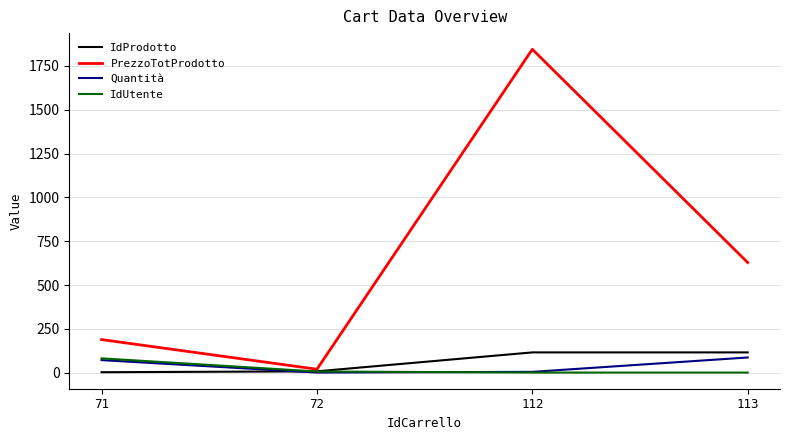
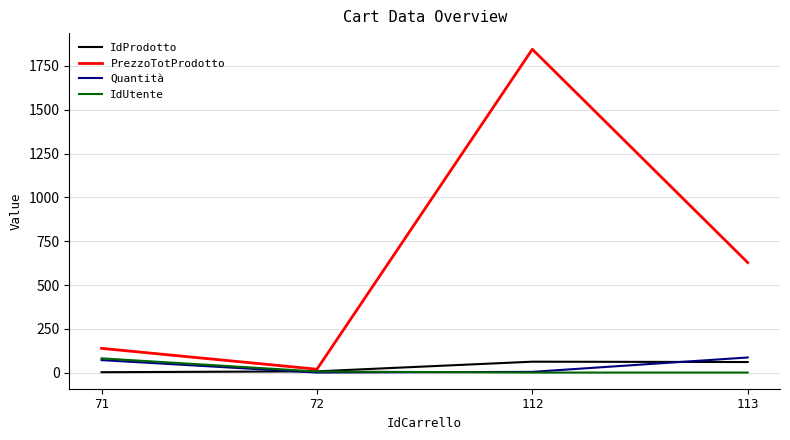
  {
    "IdProdotto": {
      "71": 0,
-     "112": 120,
-     "113": 120
+     "112": 60,
+     "113": 60
    },
    "PrezzoTotProdotto": {
-     "71": 190,
+     "71": 140,
      "112": 1850,
      "113": 630
    },
    "Quantità": {
      "113": 90
    },
    "IdUtente": {
      "113": 0
    }
  }
